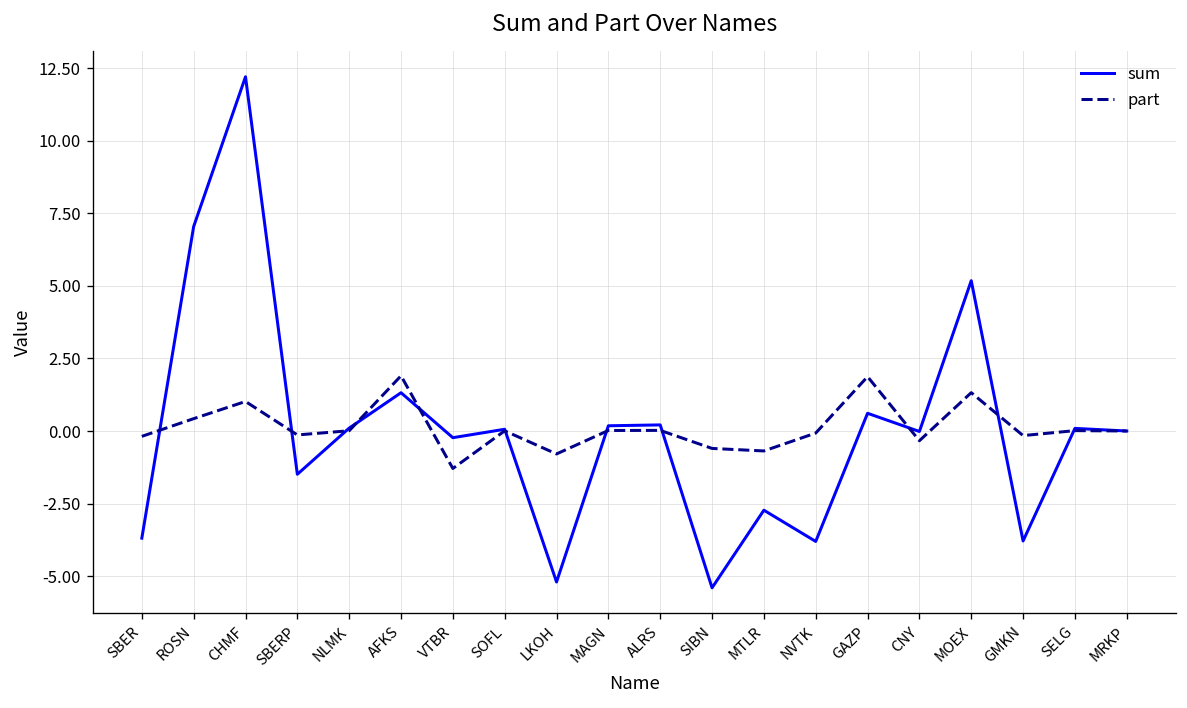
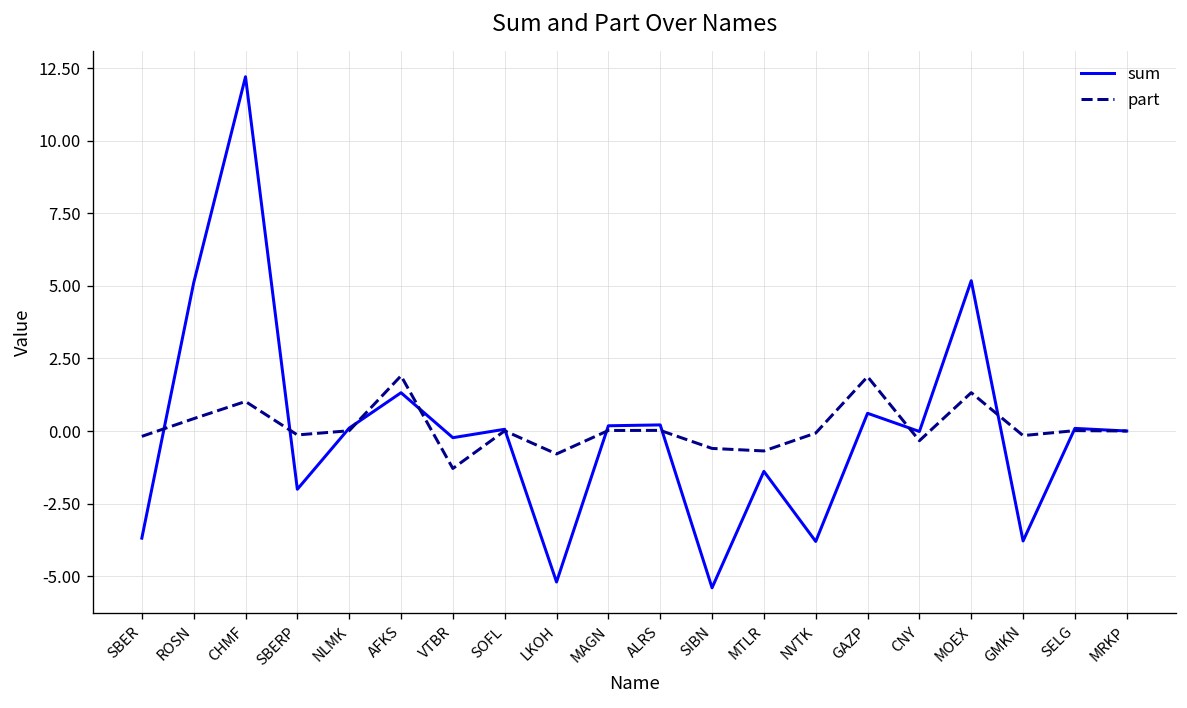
  {
    "sum": {
      "SBER": -3.7,
-     "ROSN": 7.0,
+     "ROSN": 5.1,
      "CHMF": 12.2,
-     "SBERP": -1.5,
+     "SBERP": -2.0,
      "AFKS": 1.3,
      "VTBR": -0.2,
      "LKOH": -5.2,
      "MAGN": 0.2,
      "ALRS": 0.2,
      "SIBN": -5.4,
-     "MTLR": -2.7,
+     "MTLR": -1.4,
      "NVTK": -3.8,
      "GAZP": 0.6,
      "CNY": 0.0,
      "MOEX": 5.2,
      "GMKN": -3.8
    },
    "part": {
      "SBER": -0.2,
      "ROSN": 0.4,
      "CHMF": 1.0,
      "SBERP": -0.1,
      "AFKS": 1.9,
      "VTBR": -1.3,
      "LKOH": -0.8,
      "MAGN": 0.0,
      "ALRS": 0.0,
      "SIBN": -0.6,
      "MTLR": -0.7,
      "NVTK": -0.1,
      "GAZP": 1.9,
      "CNY": -0.3,
      "MOEX": 1.3,
      "GMKN": -0.2
    }
  }
